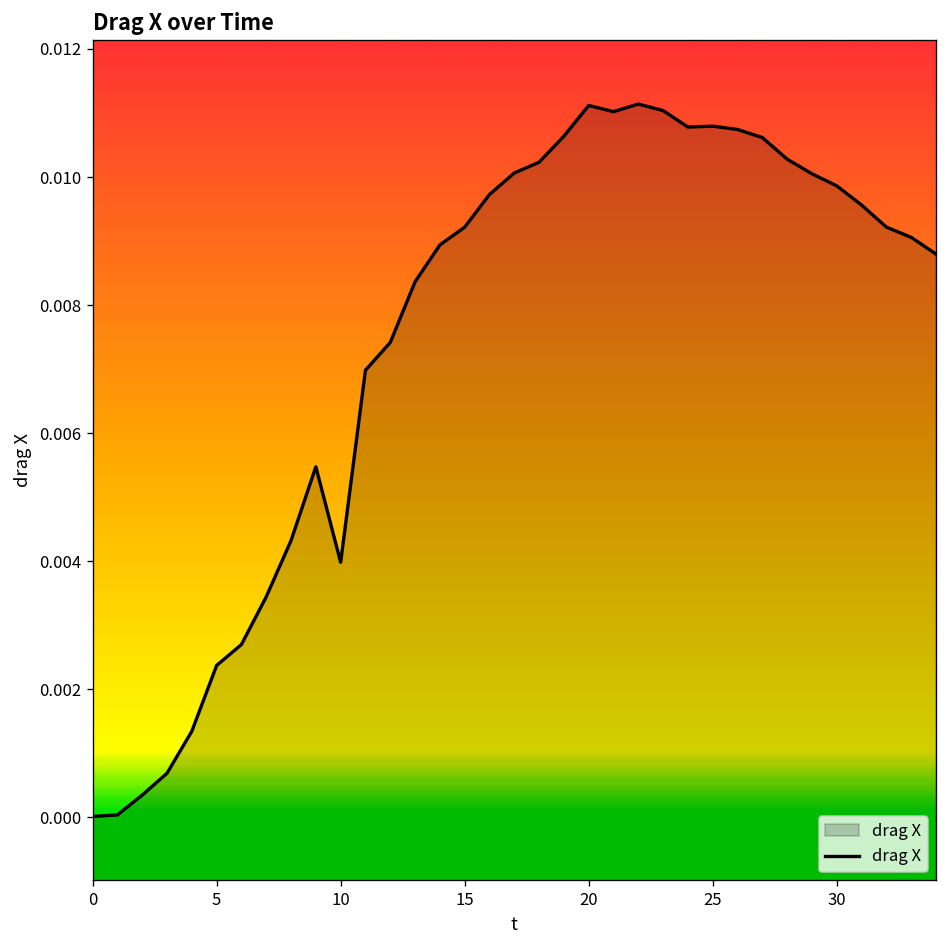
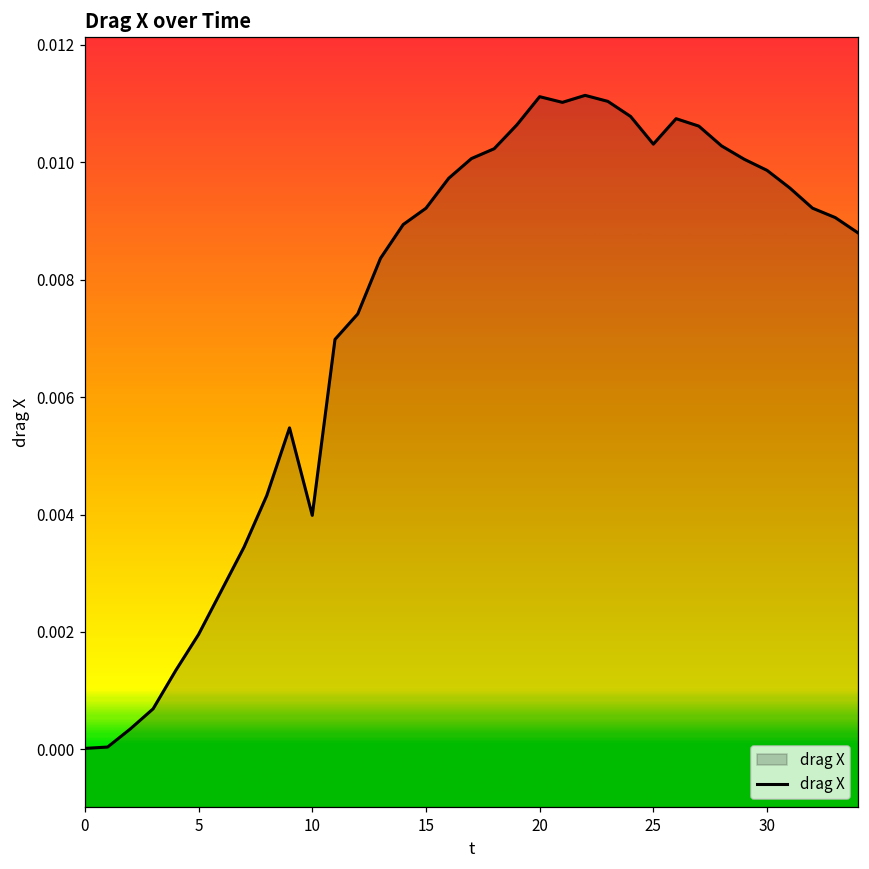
  {
    "0": 0.0000,
-   "5": 0.0024,
+   "5": 0.0020,
    "10": 0.0040,
    "15": 0.0092,
    "20": 0.0111,
-   "25": 0.0108,
+   "25": 0.0103,
    "30": 0.0099
  }
